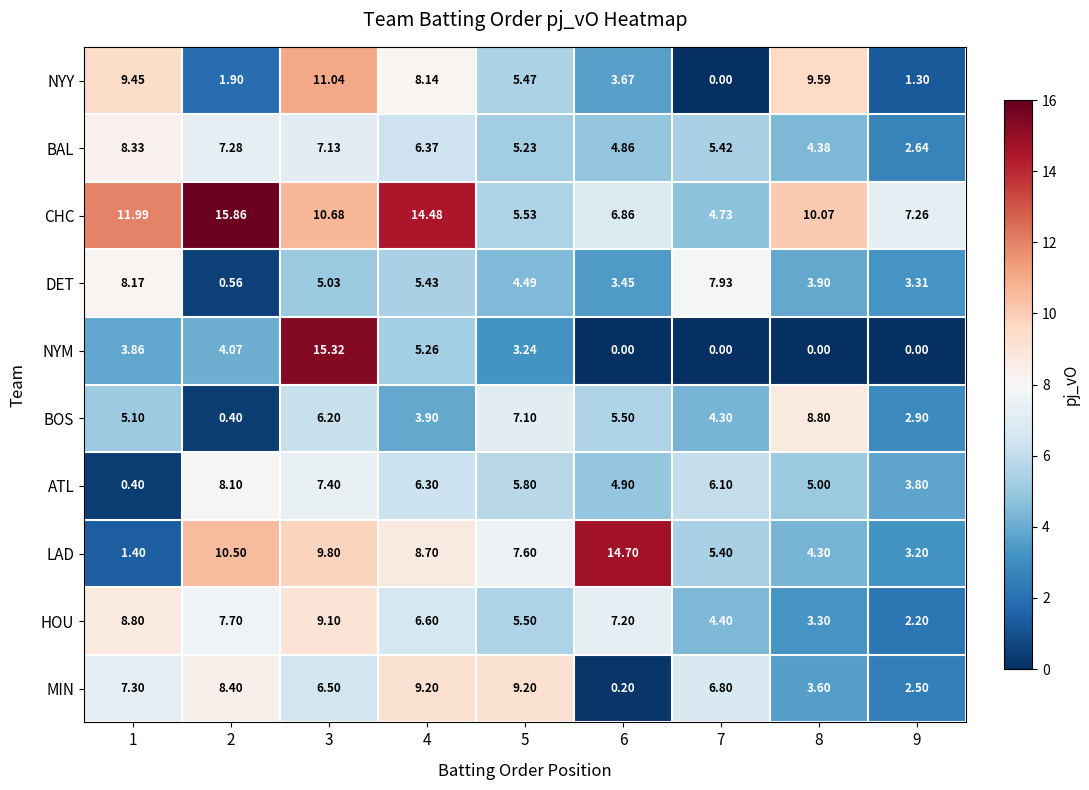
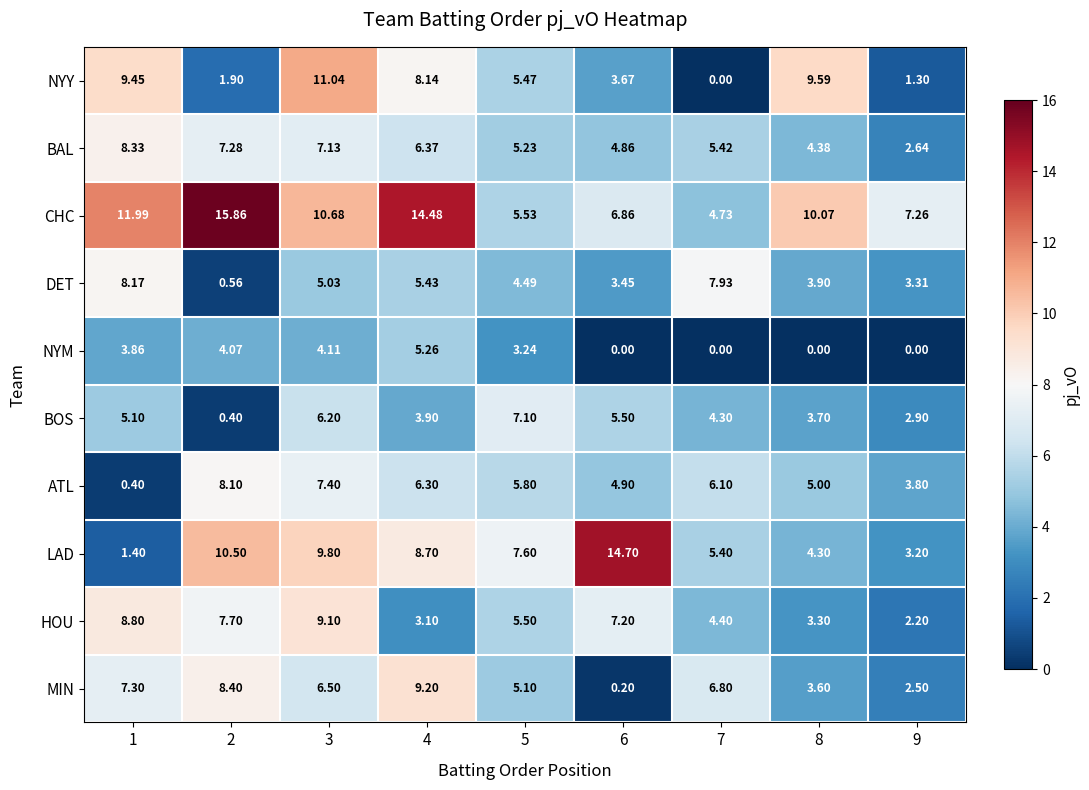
  {
    "NYY": {
      "1": 9.45,
      "2": 1.90,
      "3": 11.04,
      "4": 8.14,
      "5": 5.47,
      "6": 3.67,
      "7": 0.00,
      "8": 9.59,
      "9": 1.30
    },
    "BAL": {
      "1": 8.33,
      "2": 7.28,
      "3": 7.13,
      "4": 6.37,
      "5": 5.23,
      "6": 4.86,
      "7": 5.42,
      "8": 4.38,
      "9": 2.64
    },
    "CHC": {
      "1": 11.99,
      "2": 15.86,
      "3": 10.68,
      "4": 14.48,
      "5": 5.53,
      "6": 6.86,
      "7": 4.73,
      "8": 10.07,
      "9": 7.26
    },
    "DET": {
      "1": 8.17,
      "2": 0.56,
      "3": 5.03,
      "4": 5.43,
      "5": 4.49,
      "6": 3.45,
      "7": 7.93,
      "8": 3.90,
      "9": 3.31
    },
    "NYM": {
      "1": 3.86,
      "2": 4.07,
-     "3": 15.32,
+     "3": 4.11,
      "4": 5.26,
      "5": 3.24,
      "6": 0.00,
      "7": 0.00,
      "8": 0.00,
      "9": 0.00
    },
    "BOS": {
      "1": 5.10,
      "2": 0.40,
      "3": 6.20,
      "4": 3.90,
      "5": 7.10,
      "6": 5.50,
      "7": 4.30,
-     "8": 8.80,
+     "8": 3.70,
      "9": 2.90
    },
    "ATL": {
      "1": 0.40,
      "2": 8.10,
      "3": 7.40,
      "4": 6.30,
      "5": 5.80,
      "6": 4.90,
      "7": 6.10,
      "8": 5.00,
      "9": 3.80
    },
    "LAD": {
      "1": 1.40,
      "2": 10.50,
      "3": 9.80,
      "4": 8.70,
      "5": 7.60,
      "6": 14.70,
      "7": 5.40,
      "8": 4.30,
      "9": 3.20
    },
    "HOU": {
      "1": 8.80,
      "2": 7.70,
      "3": 9.10,
-     "4": 6.60,
+     "4": 3.10,
      "5": 5.50,
      "6": 7.20,
      "7": 4.40,
      "8": 3.30,
      "9": 2.20
    },
    "MIN": {
      "1": 7.30,
      "2": 8.40,
      "3": 6.50,
      "4": 9.20,
-     "5": 9.20,
+     "5": 5.10,
      "6": 0.20,
      "7": 6.80,
      "8": 3.60,
      "9": 2.50
    }
  }
